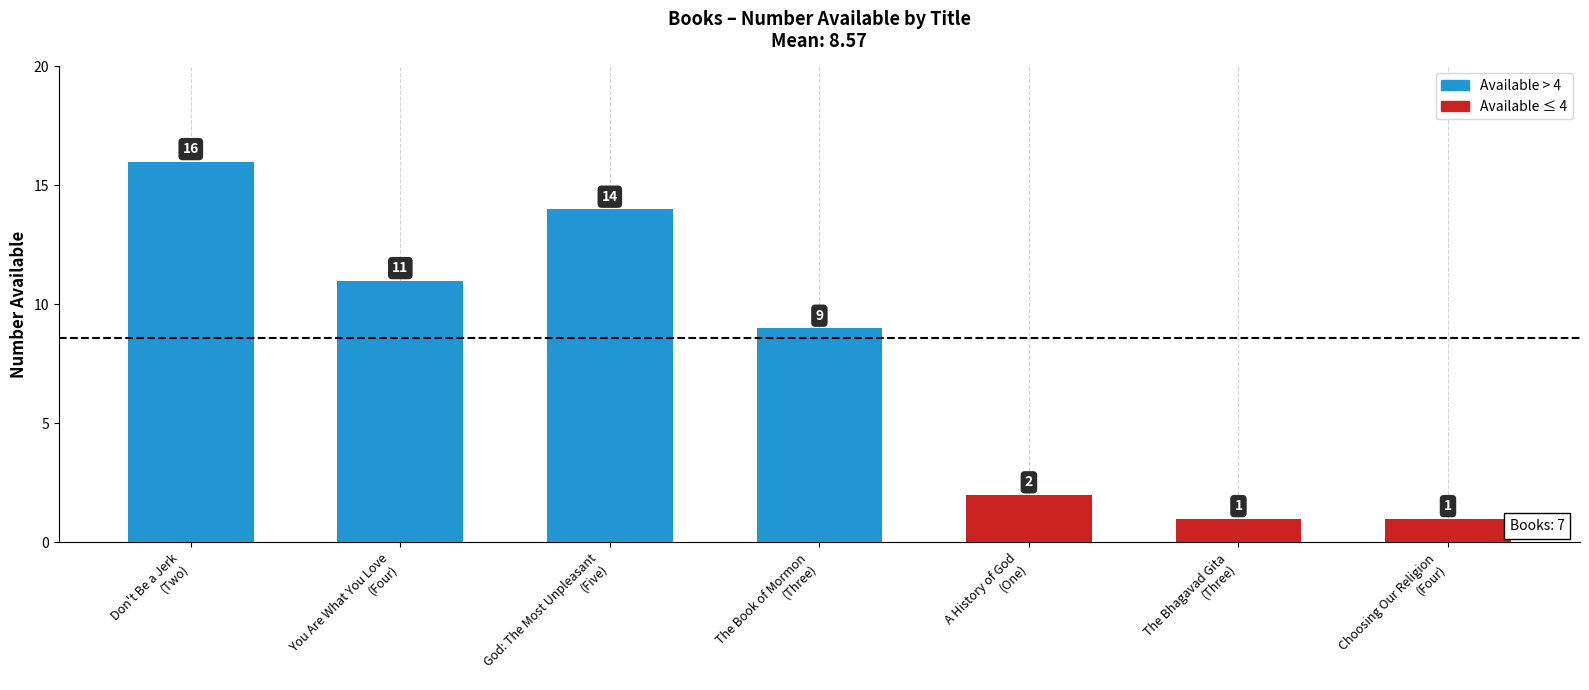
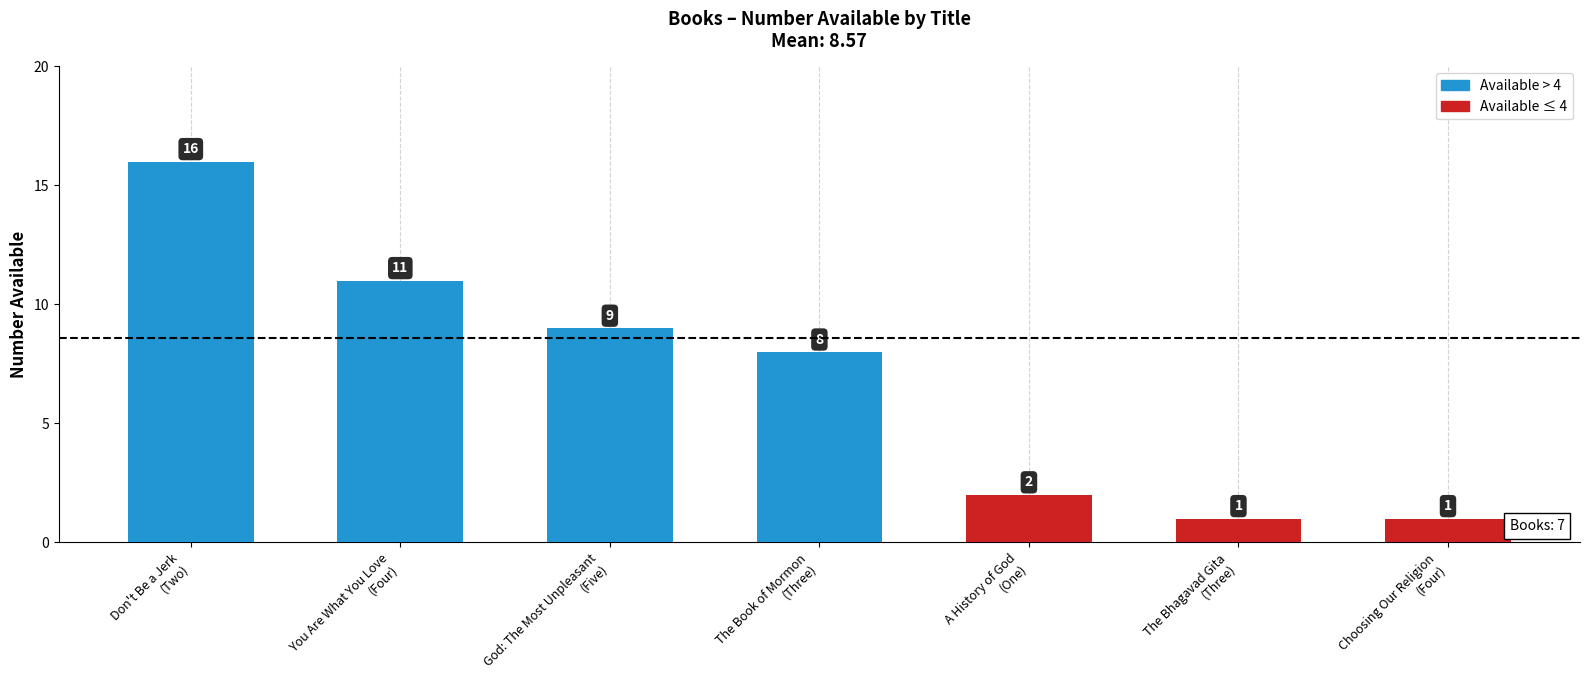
  {
-   "God: The Most Unpleasant (Five)": 14,
-   "The Book of Mormon (Three)": 9
+   "God: The Most Unpleasant (Five)": 9,
+   "The Book of Mormon (Three)": 8
  }
